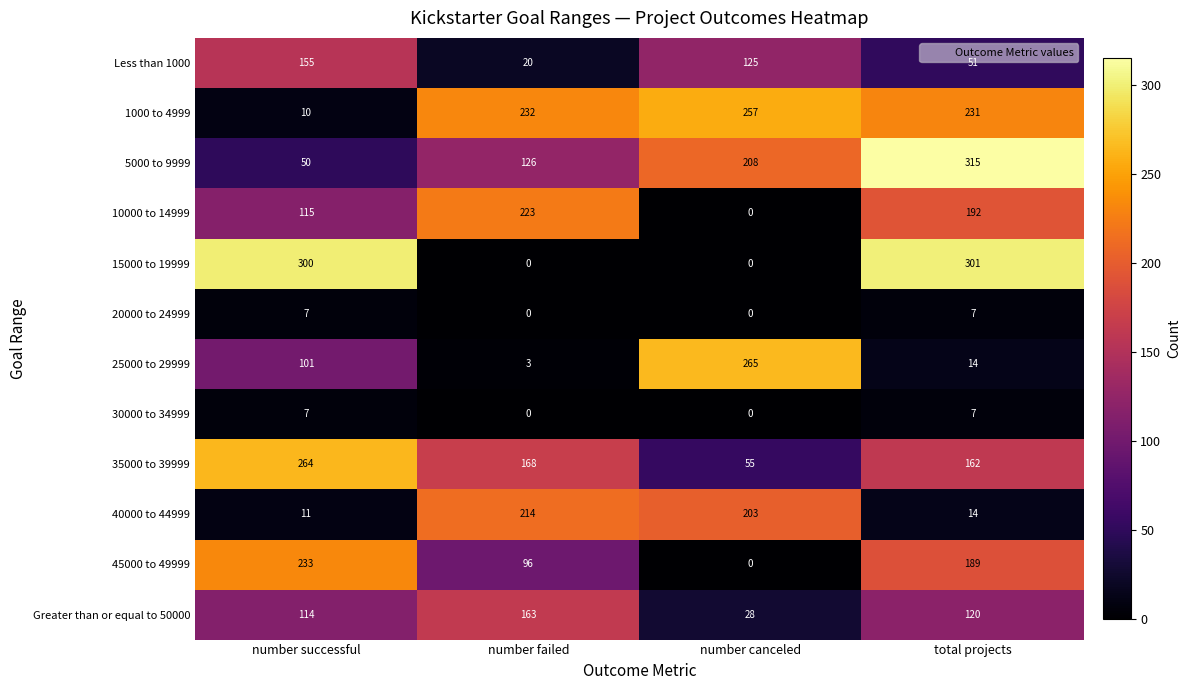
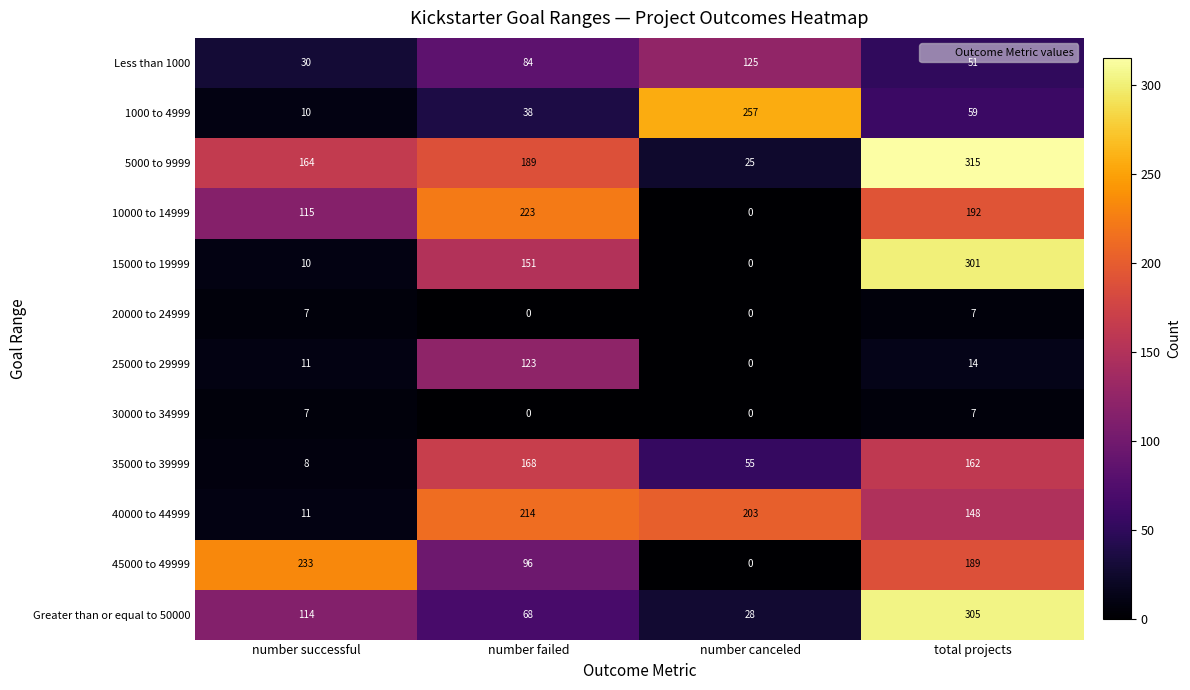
  {
    "Less than 1000": {
-     "number successful": 155,
-     "number failed": 20,
+     "number successful": 30,
+     "number failed": 84,
      "number canceled": 125
    },
    "1000 to 4999": {
      "number successful": 10,
-     "number failed": 232,
+     "number failed": 38,
      "number canceled": 257,
-     "total projects": 231
+     "total projects": 59
    },
    "5000 to 9999": {
-     "number successful": 50,
-     "number failed": 126,
-     "number canceled": 208,
+     "number successful": 164,
+     "number failed": 189,
+     "number canceled": 25,
      "total projects": 315
    },
    "10000 to 14999": {
      "number successful": 115,
      "number failed": 223,
      "number canceled": 0,
      "total projects": 192
    },
    "15000 to 19999": {
-     "number successful": 300,
-     "number failed": 0,
+     "number successful": 10,
+     "number failed": 151,
      "number canceled": 0,
      "total projects": 301
    },
    "20000 to 24999": {
      "number successful": 7,
      "number failed": 0,
      "number canceled": 0,
      "total projects": 7
    },
    "25000 to 29999": {
-     "number successful": 101,
-     "number failed": 3,
-     "number canceled": 265,
+     "number successful": 11,
+     "number failed": 123,
+     "number canceled": 0,
      "total projects": 14
    },
    "30000 to 34999": {
      "number successful": 7,
      "number failed": 0,
      "number canceled": 0,
      "total projects": 7
    },
    "35000 to 39999": {
-     "number successful": 264,
+     "number successful": 8,
      "number failed": 168,
      "number canceled": 55,
      "total projects": 162
    },
    "40000 to 44999": {
      "number successful": 11,
      "number failed": 214,
      "number canceled": 203,
-     "total projects": 14
+     "total projects": 148
    },
    "45000 to 49999": {
      "number successful": 233,
      "number failed": 96,
      "number canceled": 0,
      "total projects": 189
    },
    "Greater than or equal to 50000": {
      "number successful": 114,
-     "number failed": 163,
+     "number failed": 68,
      "number canceled": 28,
-     "total projects": 120
+     "total projects": 305
    }
  }
